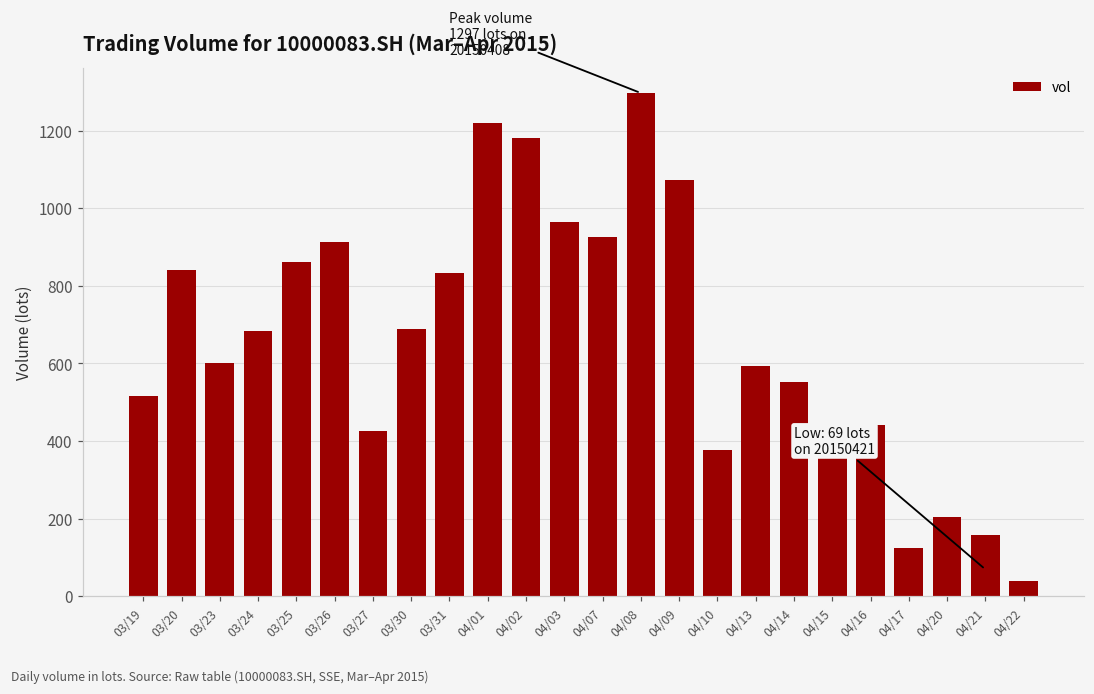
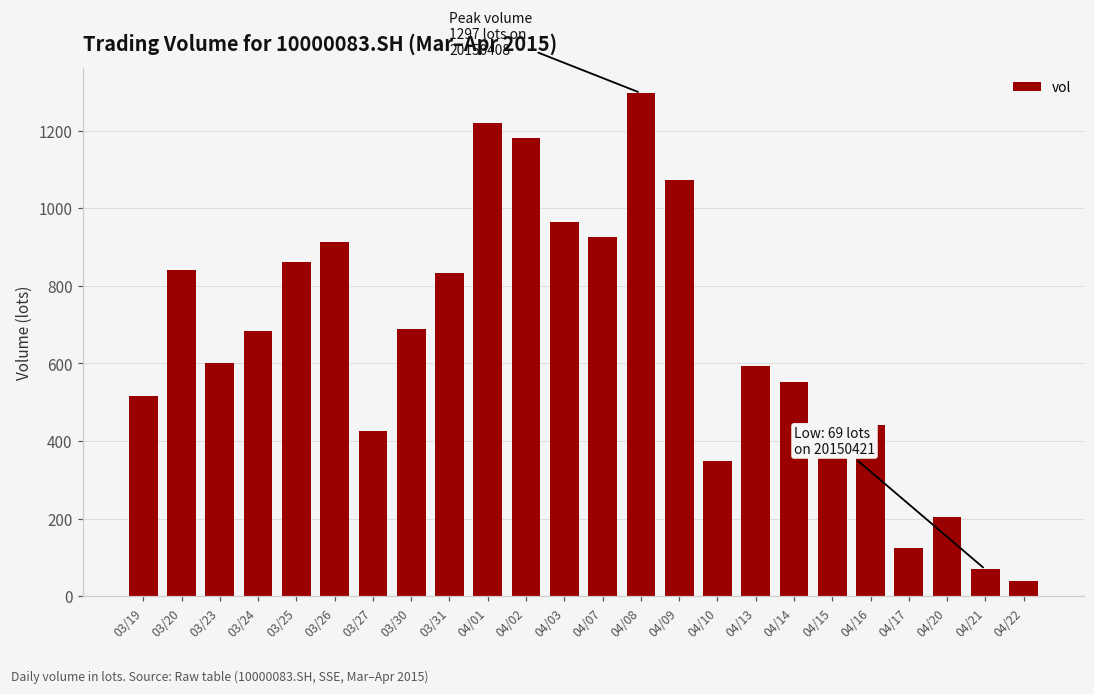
  {
    "03/19": 520,
    "03/20": 840,
    "03/23": 600,
    "03/24": 680,
    "03/25": 860,
    "03/26": 910,
    "03/27": 430,
    "03/30": 690,
    "03/31": 830,
    "04/01": 1220,
    "04/02": 1180,
    "04/03": 960,
    "04/07": 930,
    "04/09": 1070,
-   "04/10": 380,
+   "04/10": 350,
    "04/13": 590,
    "04/14": 550,
-   "04/21": 160,
+   "04/21": 70,
    "04/22": 40
  }
